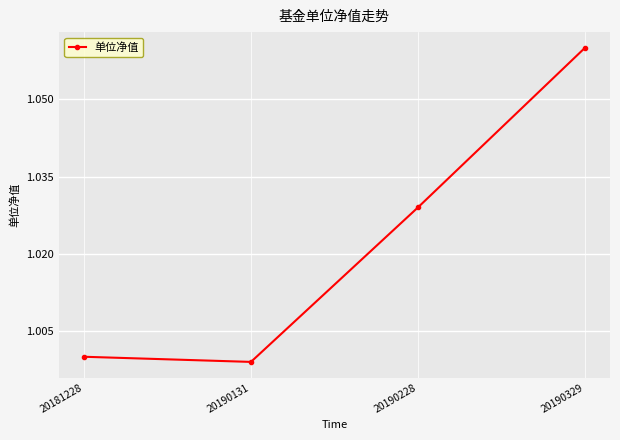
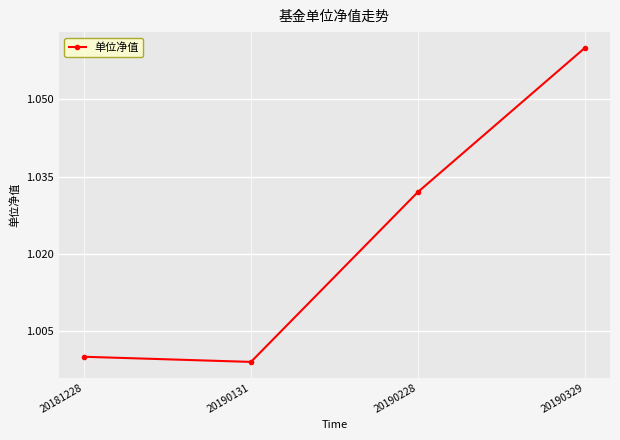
  {
    "20181228": 1.000,
    "20190131": 0.999,
-   "20190228": 1.029,
+   "20190228": 1.032,
    "20190329": 1.060
  }
